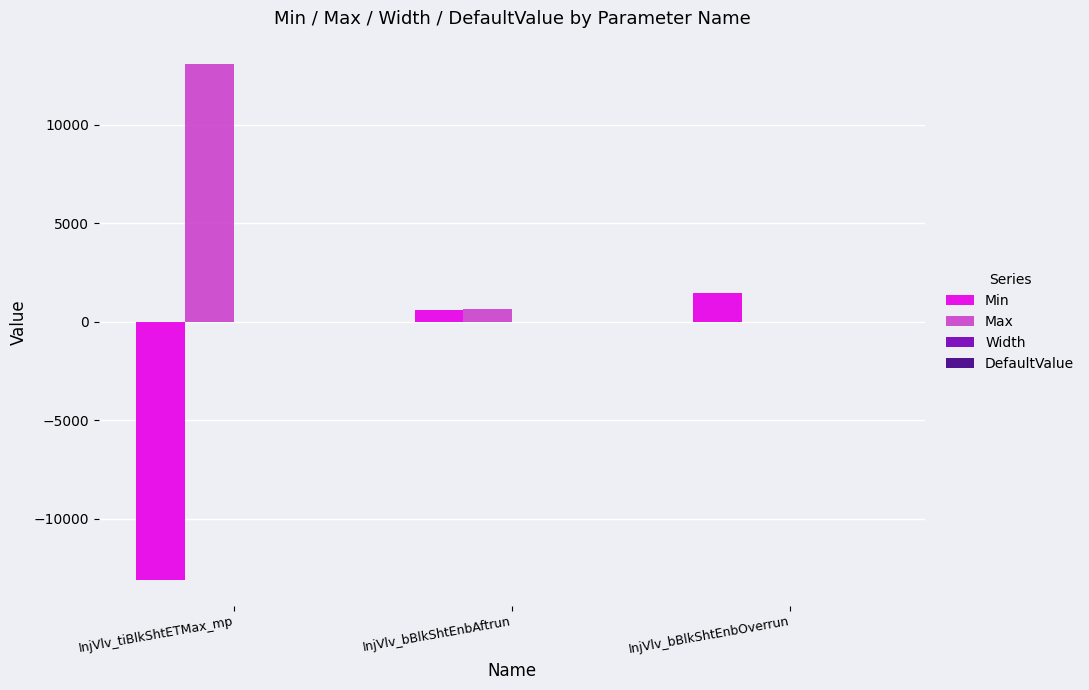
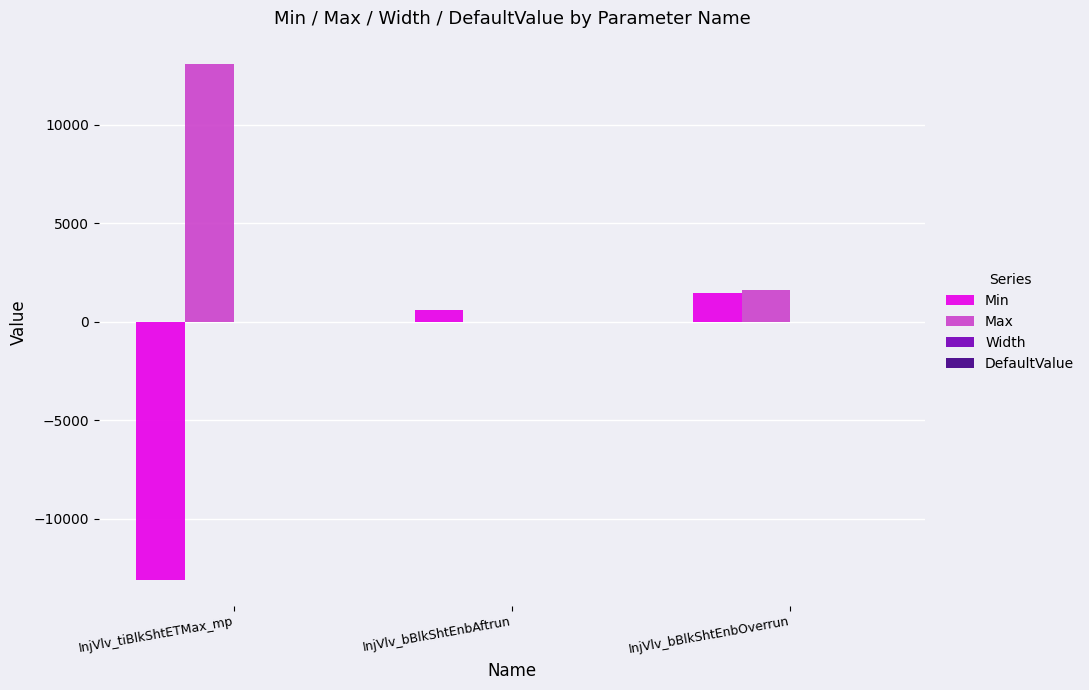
  {
    "Min": {
      "InjVlv_tiBlkShtETMax_mp": -13100,
      "InjVlv_bBlkShtEnbAftrun": 600,
      "InjVlv_bBlkShtEnbOverrun": 1400
    },
    "Max": {
      "InjVlv_tiBlkShtETMax_mp": 13100,
-     "InjVlv_bBlkShtEnbAftrun": 700,
-     "InjVlv_bBlkShtEnbOverrun": 0
+     "InjVlv_bBlkShtEnbAftrun": 0,
+     "InjVlv_bBlkShtEnbOverrun": 1600
    },
    "DefaultValue": {
      "InjVlv_tiBlkShtETMax_mp": 0,
      "InjVlv_bBlkShtEnbAftrun": 0,
      "InjVlv_bBlkShtEnbOverrun": 0
    }
  }
